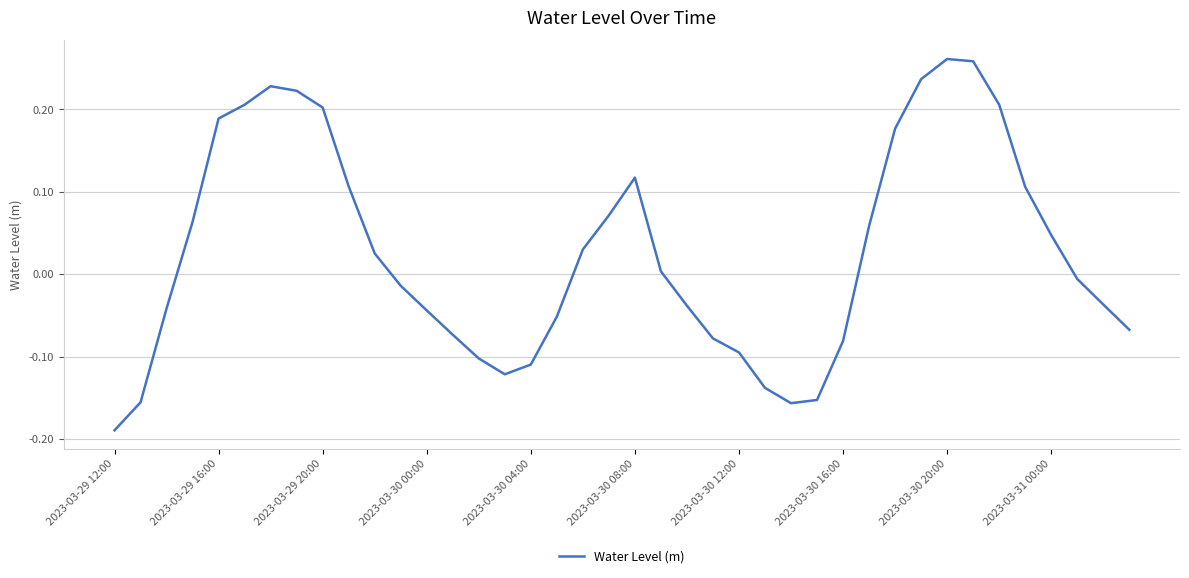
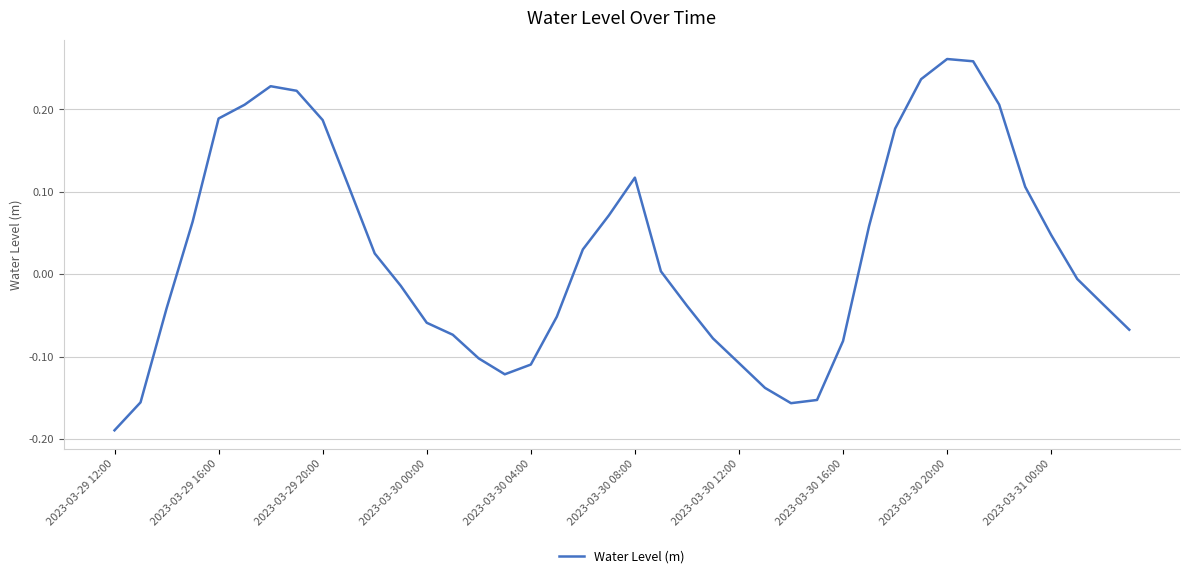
  {
    "2023-03-29 12:00": -0.19,
    "2023-03-29 16:00": 0.19,
-   "2023-03-29 20:00": 0.20,
-   "2023-03-30 00:00": -0.04,
+   "2023-03-29 20:00": 0.19,
+   "2023-03-30 00:00": -0.06,
    "2023-03-30 04:00": -0.11,
    "2023-03-30 08:00": 0.12,
-   "2023-03-30 12:00": -0.09,
+   "2023-03-30 12:00": -0.11,
    "2023-03-30 16:00": -0.08,
    "2023-03-30 20:00": 0.26,
    "2023-03-31 00:00": 0.05
  }
